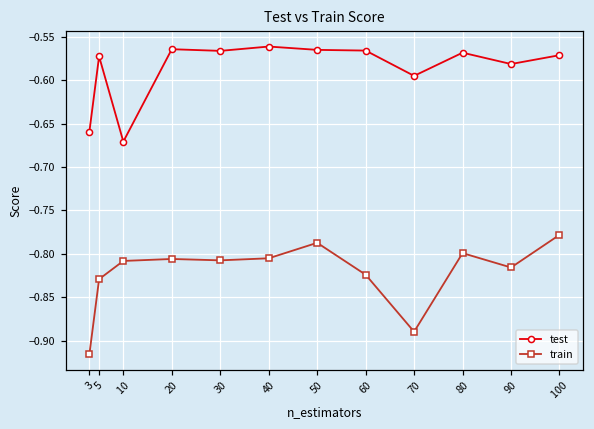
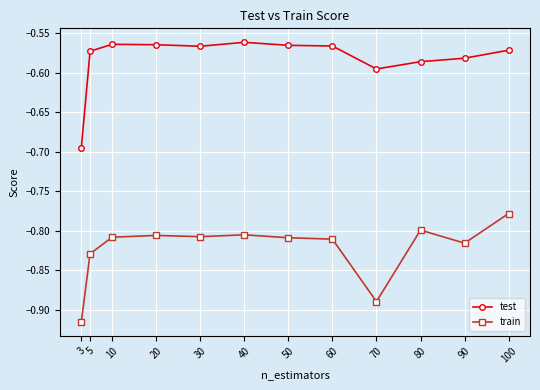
  {
    "test": {
-     "3": -0.66,
+     "3": -0.70,
      "5": -0.57,
-     "10": -0.67,
+     "10": -0.56,
      "20": -0.56,
      "30": -0.57,
      "40": -0.56,
      "50": -0.57,
      "60": -0.57,
      "70": -0.60,
-     "80": -0.57,
+     "80": -0.59,
      "90": -0.58,
      "100": -0.57
    },
    "train": {
      "3": -0.92,
      "5": -0.83,
      "10": -0.81,
      "20": -0.81,
      "30": -0.81,
      "40": -0.81,
-     "50": -0.79,
-     "60": -0.82,
+     "50": -0.81,
+     "60": -0.81,
      "70": -0.89,
      "80": -0.80,
      "90": -0.82,
      "100": -0.78
    }
  }
